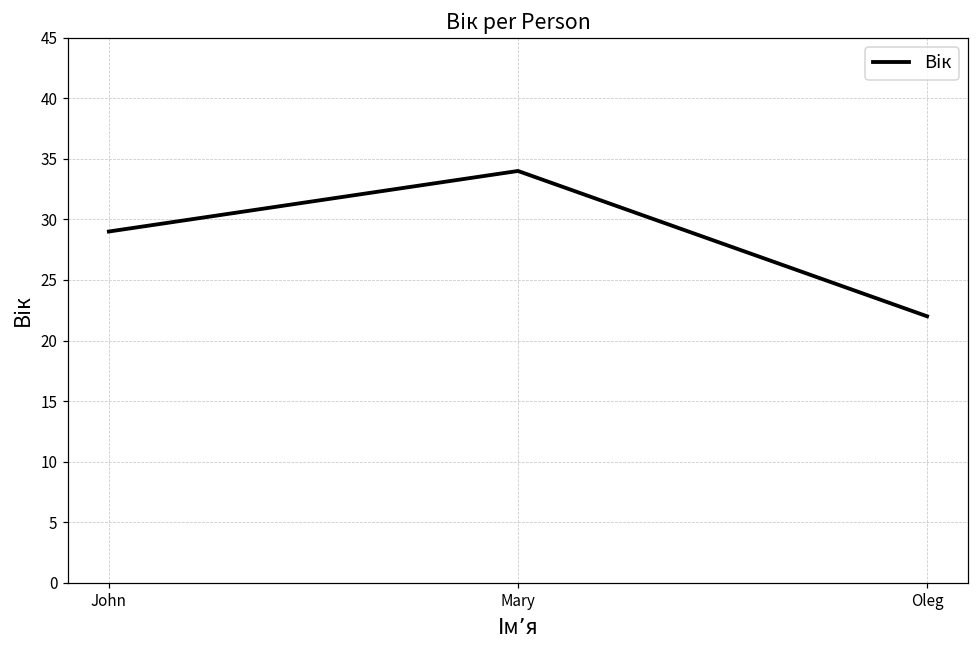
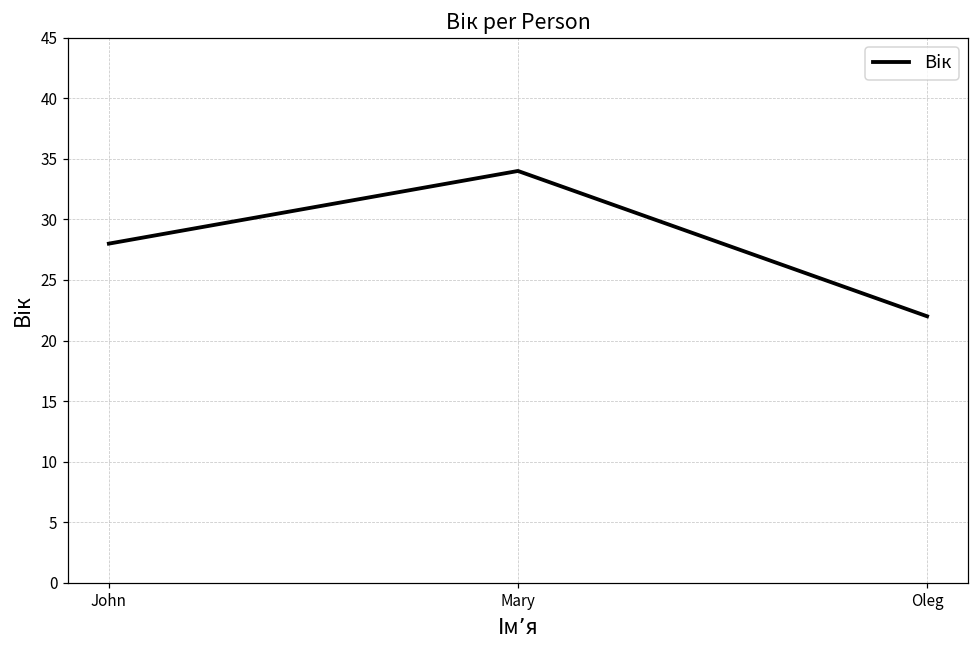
  {
-   "John": 29,
+   "John": 28,
    "Mary": 34,
    "Oleg": 22
  }
